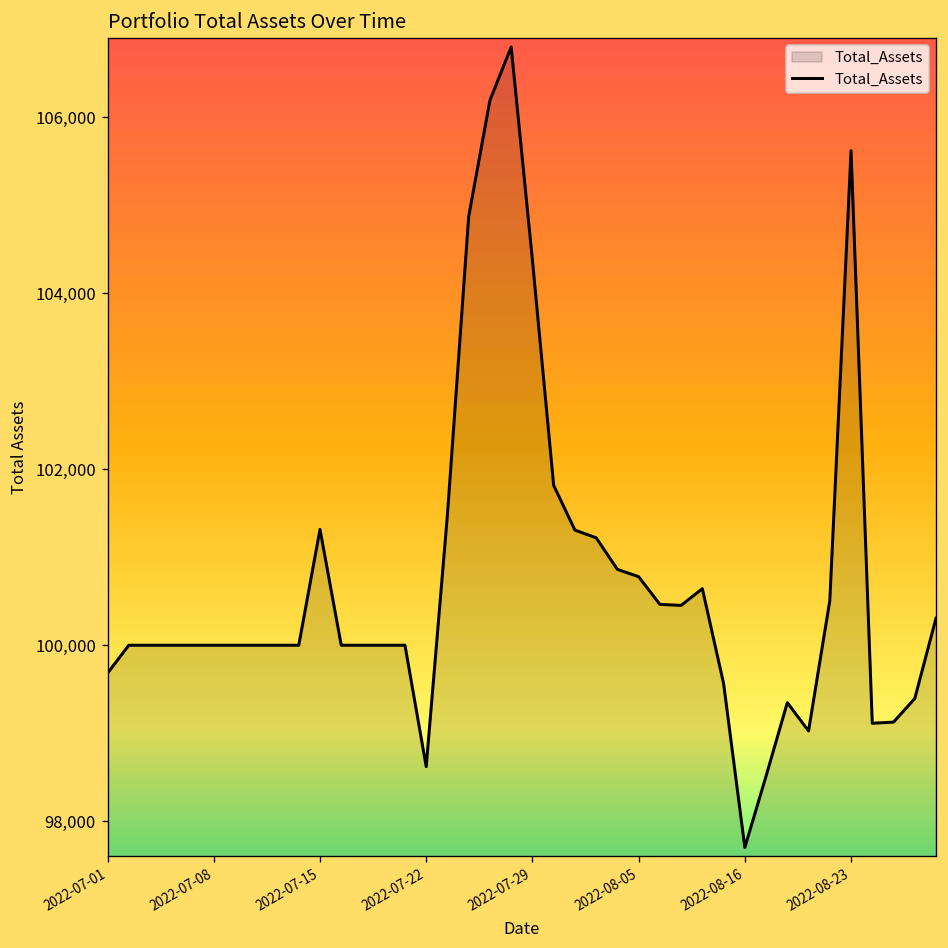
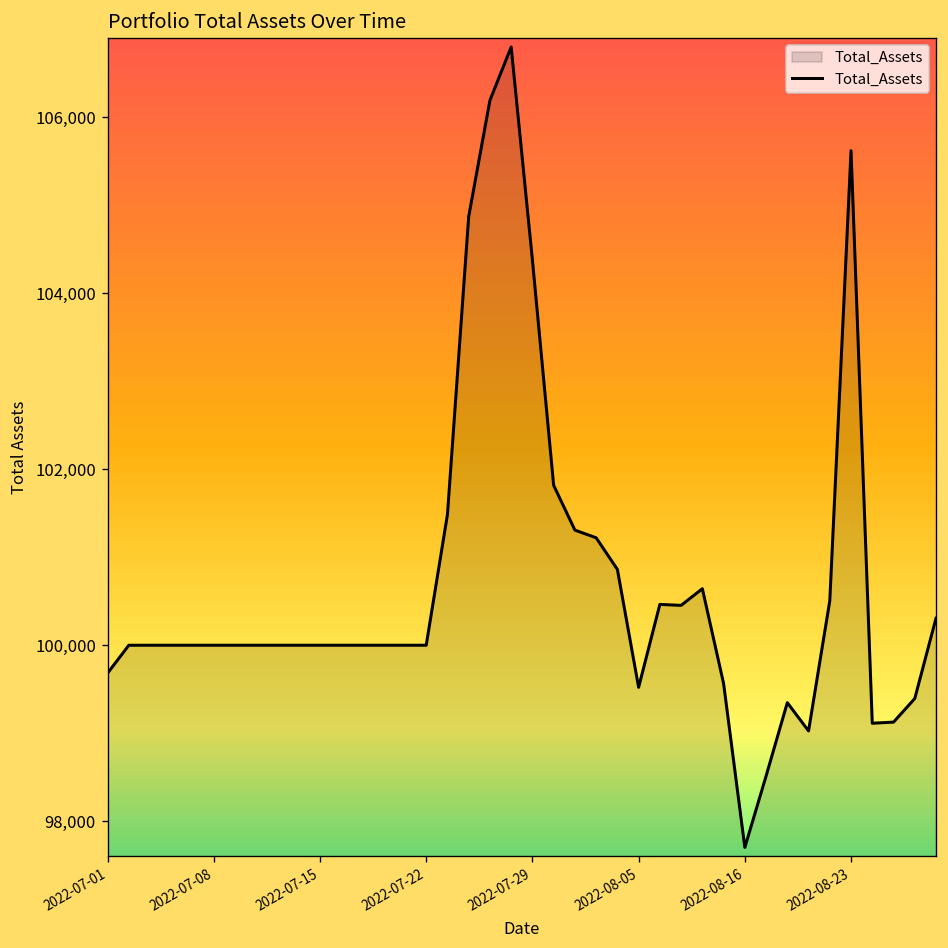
  {
    "2022-07-01": "99,700",
    "2022-07-08": "100,000",
-   "2022-07-15": "101,300",
-   "2022-07-22": "98,600",
+   "2022-07-15": "100,000",
+   "2022-07-22": "100,000",
    "2022-07-29": "104,400",
-   "2022-08-05": "100,800",
+   "2022-08-05": "99,500",
    "2022-08-16": "97,700",
    "2022-08-23": "105,600"
  }
